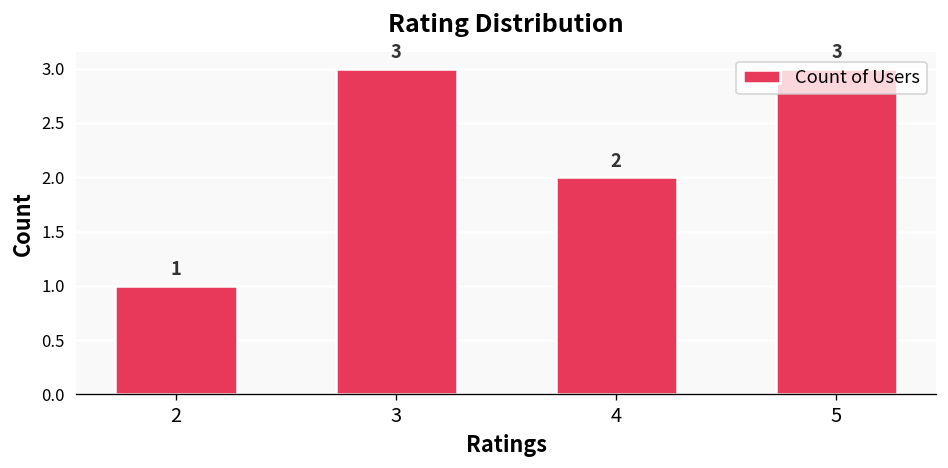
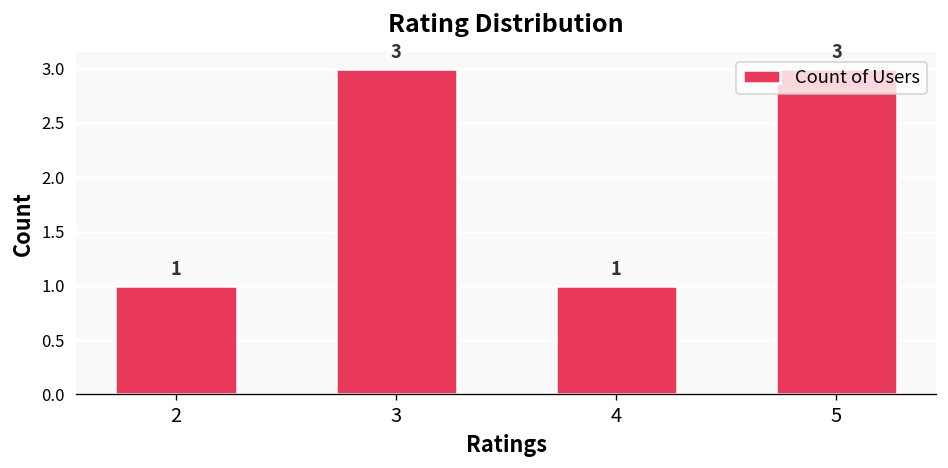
  {
    "2": 1,
    "3": 3,
-   "4": 2
+   "4": 1
  }
